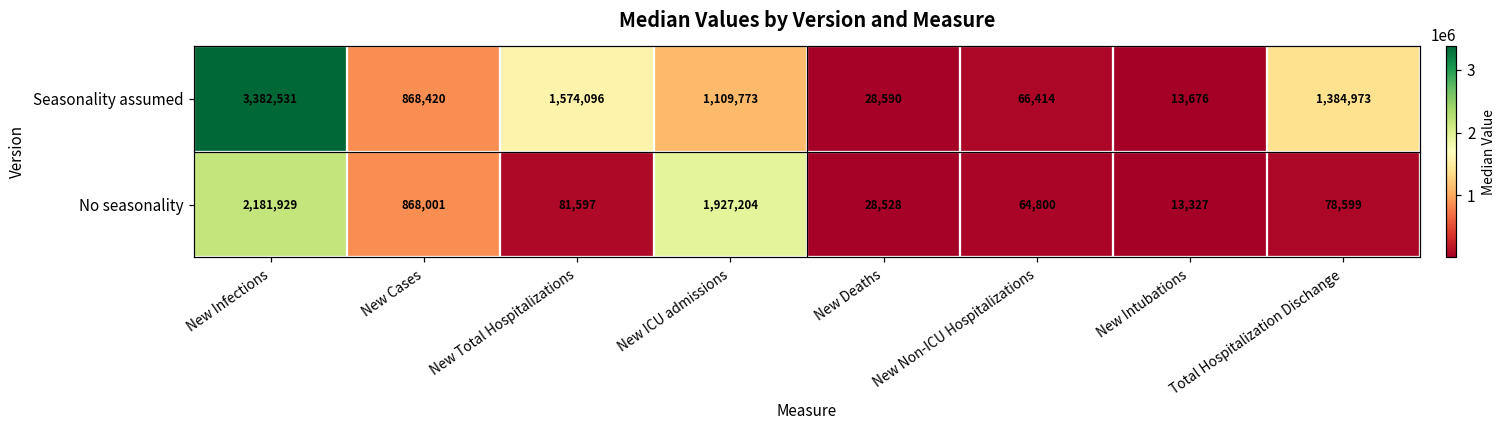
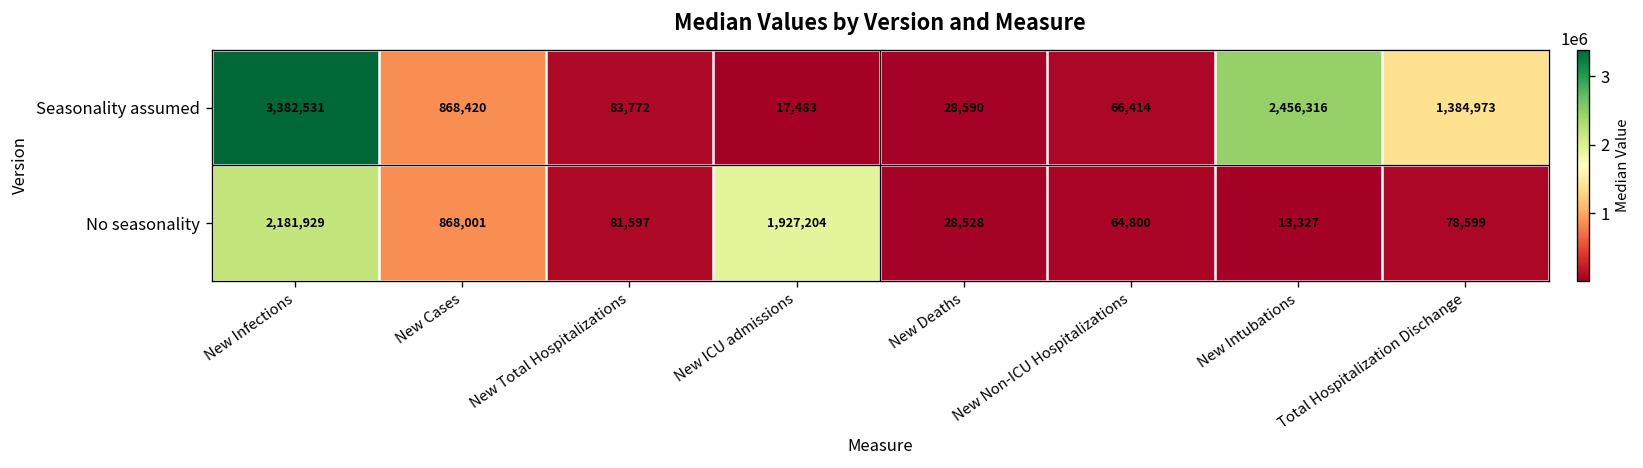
  {
    "Seasonality assumed": {
      "New Infections": "3,382,531",
      "New Cases": "868,420",
-     "New Total Hospitalizations": "1,574,096",
-     "New ICU admissions": "1,109,773",
+     "New Total Hospitalizations": "83,772",
+     "New ICU admissions": "17,483",
      "New Deaths": "28,590",
      "New Non-ICU Hospitalizations": "66,414",
-     "New Intubations": "13,676",
+     "New Intubations": "2,456,316",
      "Total Hospitalization Dischange": "1,384,973"
    },
    "No seasonality": {
      "New Infections": "2,181,929",
      "New Cases": "868,001",
      "New Total Hospitalizations": "81,597",
      "New ICU admissions": "1,927,204",
      "New Deaths": "28,528",
      "New Non-ICU Hospitalizations": "64,800",
      "New Intubations": "13,327",
      "Total Hospitalization Dischange": "78,599"
    }
  }
